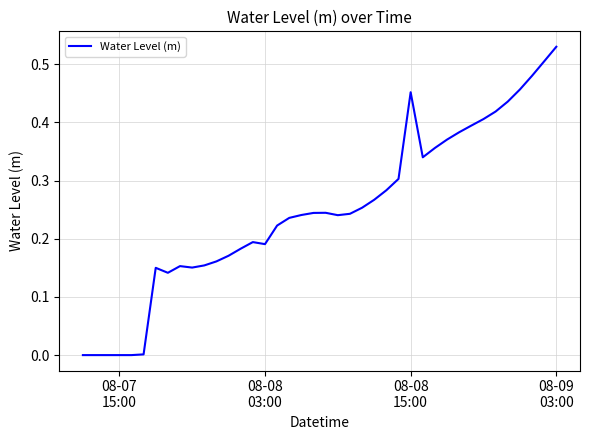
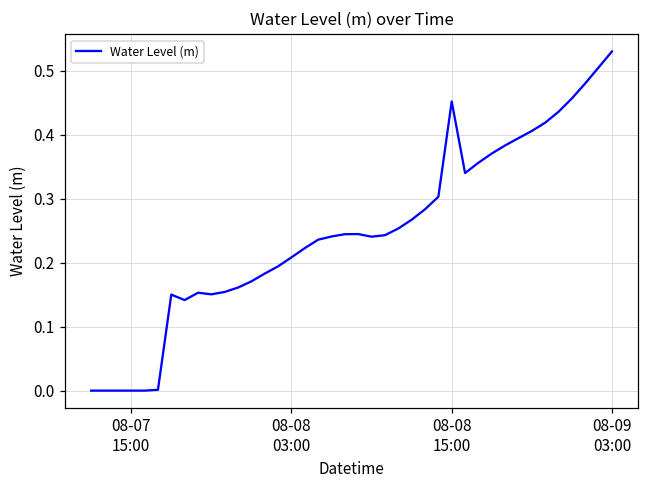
  {
    "08-07 15:00": 0.00,
-   "08-08 03:00": 0.19,
+   "08-08 03:00": 0.21,
    "08-08 15:00": 0.45,
    "08-09 03:00": 0.53
  }
